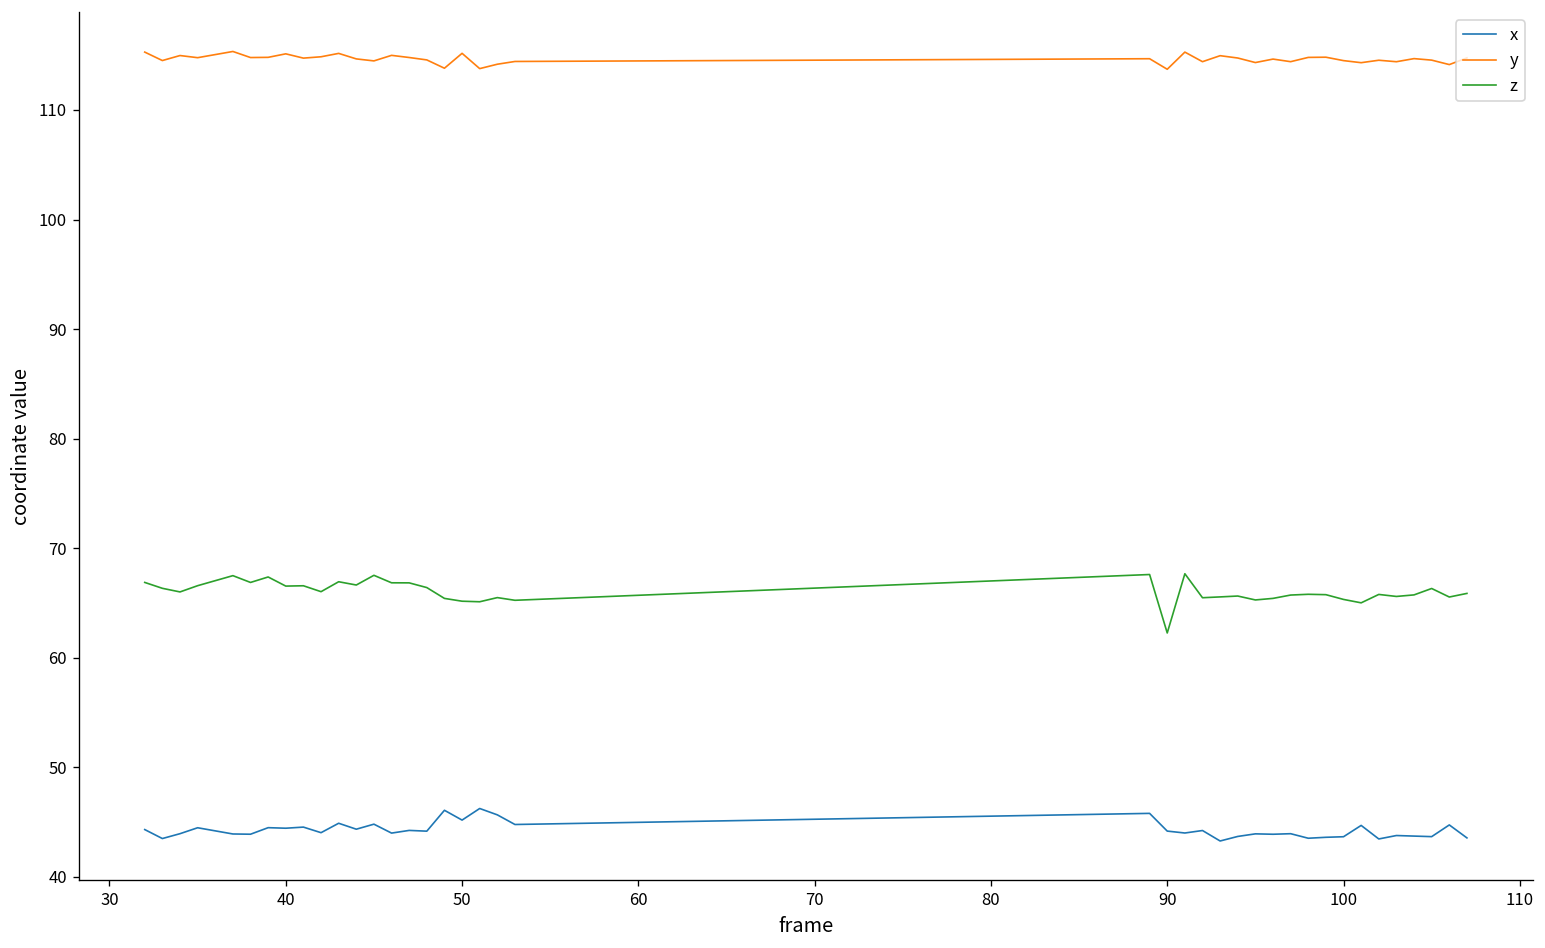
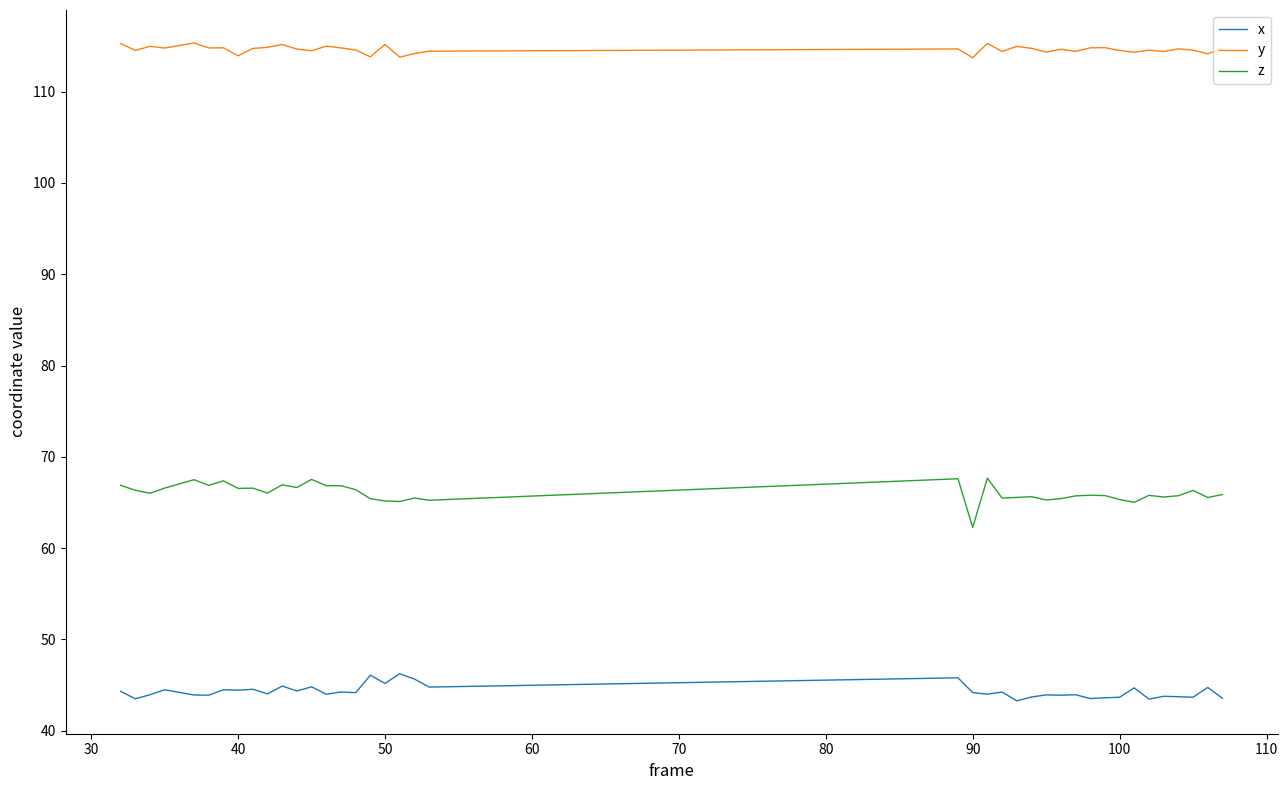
  {
    "x": {
      "40": 44,
      "50": 45,
      "90": 44,
      "100": 44
    },
    "y": {
-     "40": 115,
+     "40": 114,
      "50": 115,
      "90": 114,
      "100": 115
    },
    "z": {
      "40": 67,
      "50": 65,
      "90": 62,
      "100": 65
    }
  }
